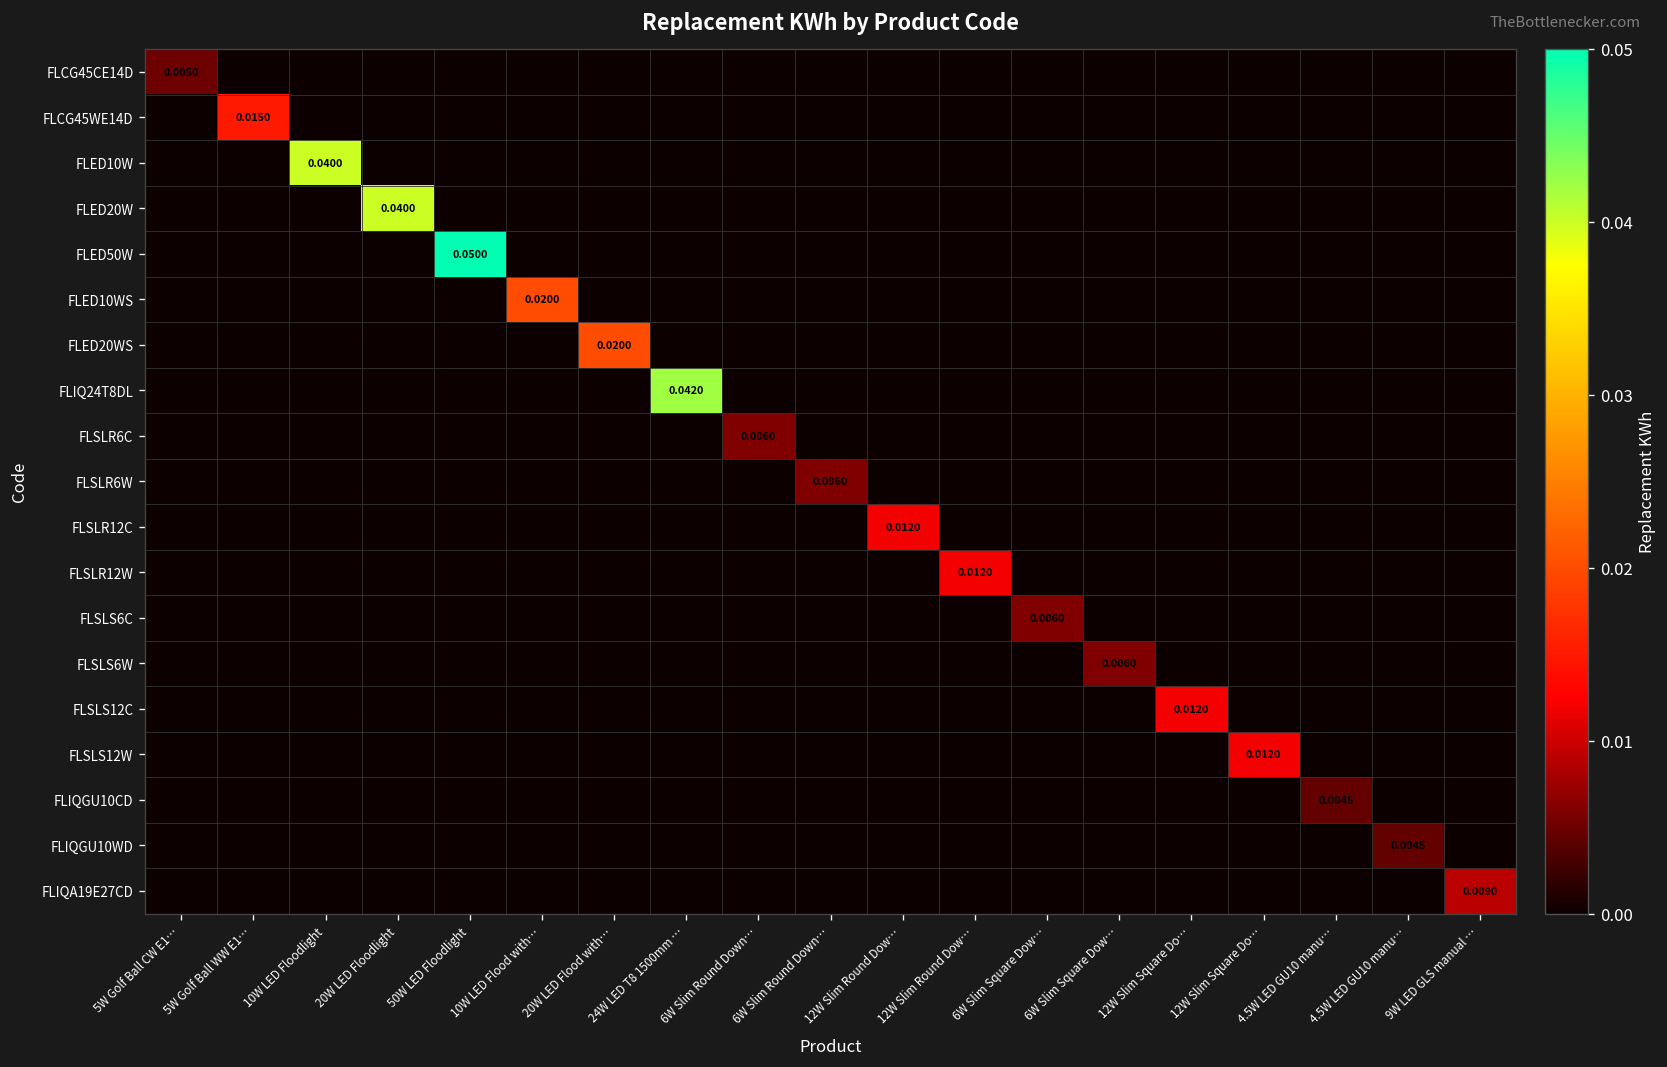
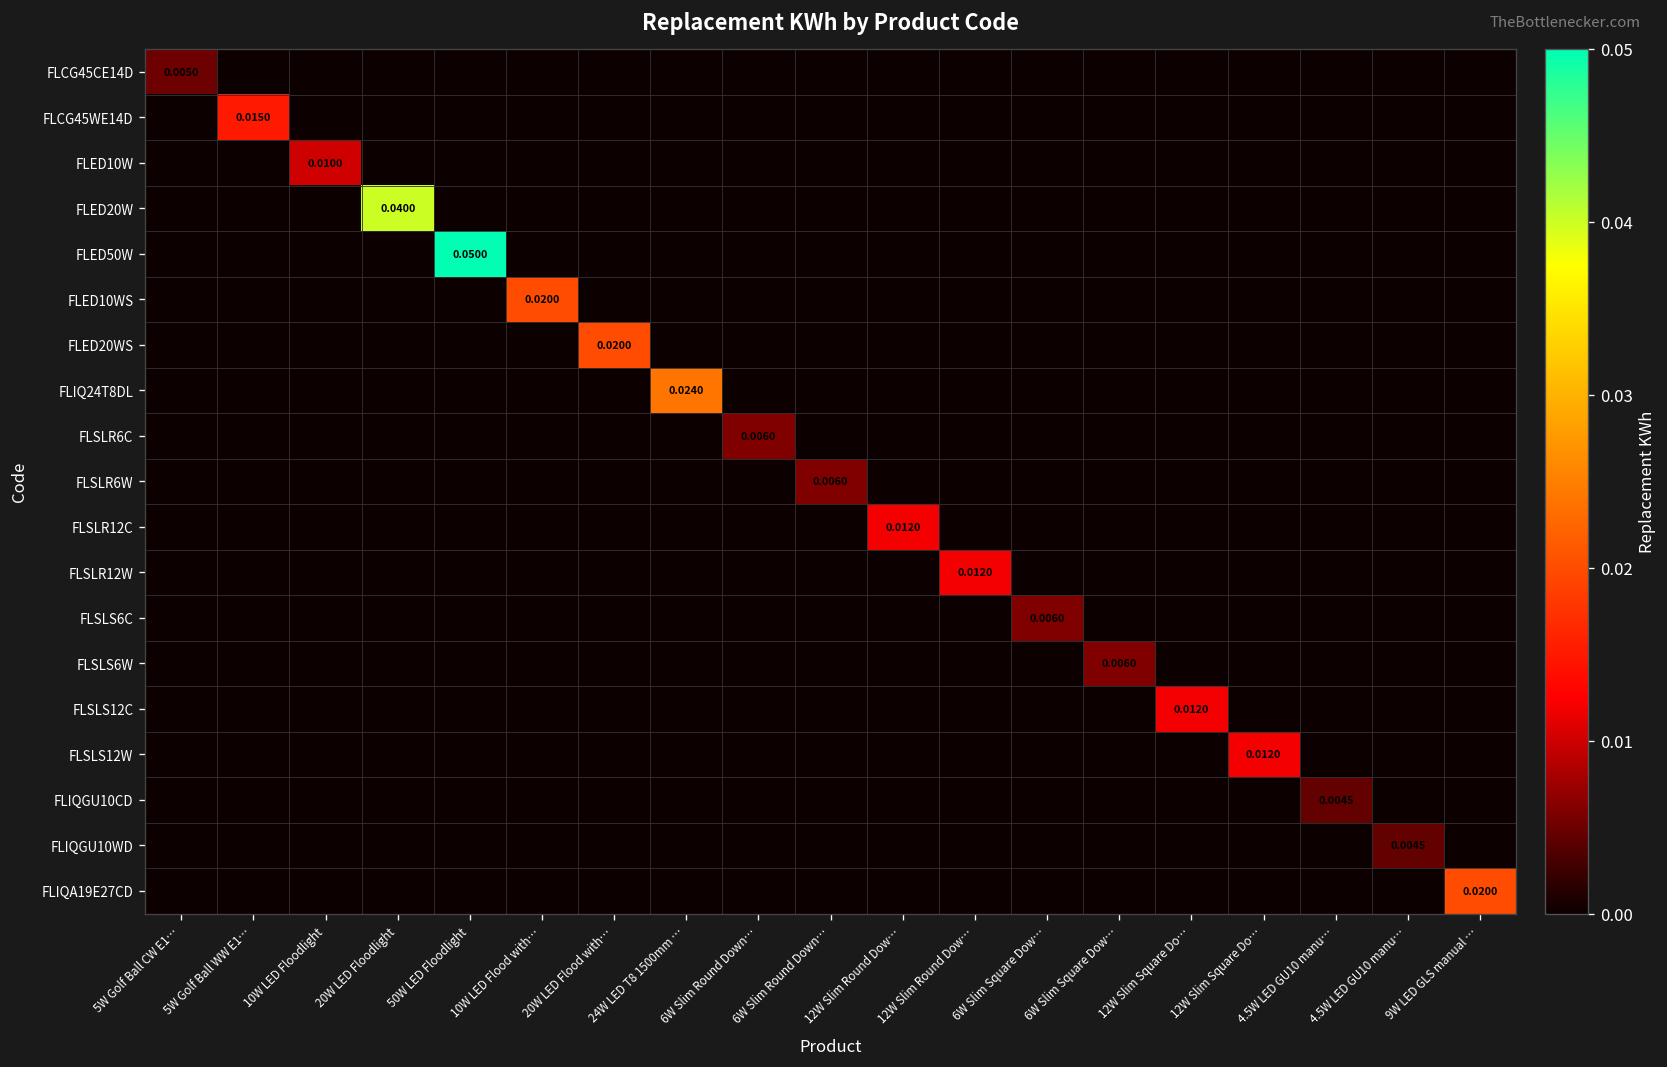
  {
    "FLCG45CE14D": {
      "5W Golf Ball CW E1…": 0.0050
    },
    "FLCG45WE14D": {
      "5W Golf Ball WW E1…": 0.0150
    },
    "FLED10W": {
-     "10W LED Floodlight": 0.0400
+     "10W LED Floodlight": 0.0100
    },
    "FLED20W": {
      "20W LED Floodlight": 0.0400
    },
    "FLED50W": {
      "50W LED Floodlight": 0.0500
    },
    "FLED10WS": {
      "10W LED Flood with…": 0.0200
    },
    "FLED20WS": {
      "20W LED Flood with…": 0.0200
    },
    "FLIQ24T8DL": {
-     "24W LED T8 1500mm …": 0.0420
+     "24W LED T8 1500mm …": 0.0240
    },
    "FLIQA19E27CD": {
-     "9W LED GLS manual …": 0.0090
+     "9W LED GLS manual …": 0.0200
    }
  }
